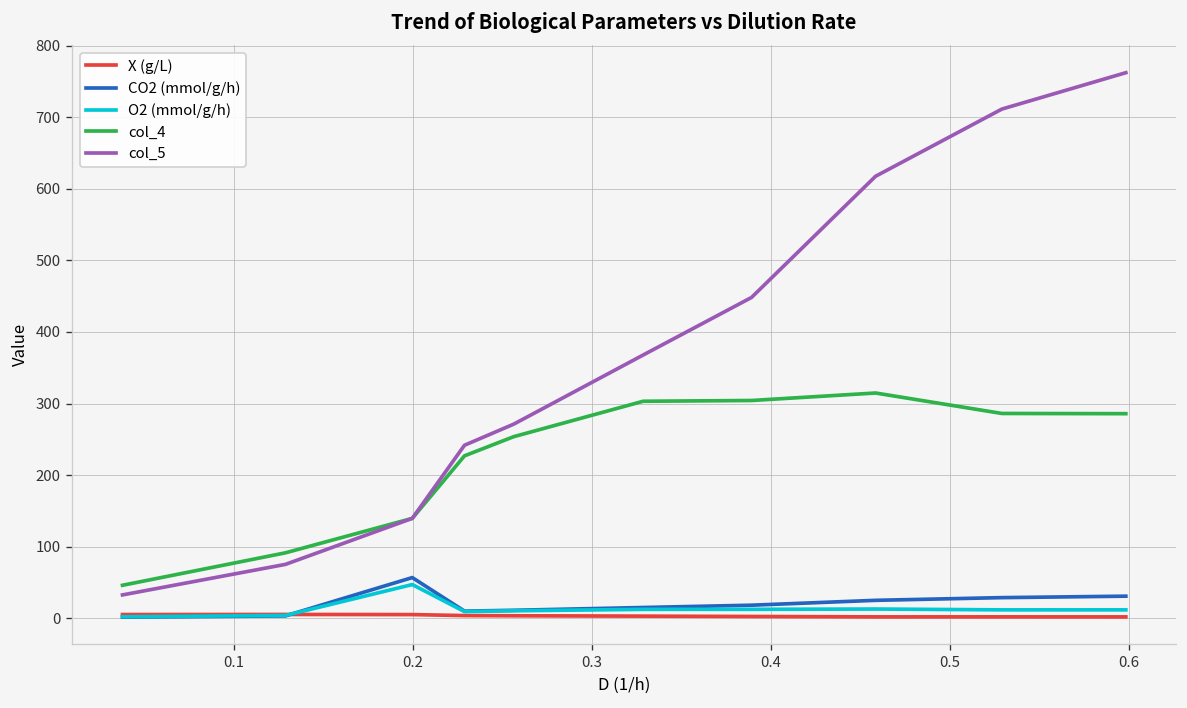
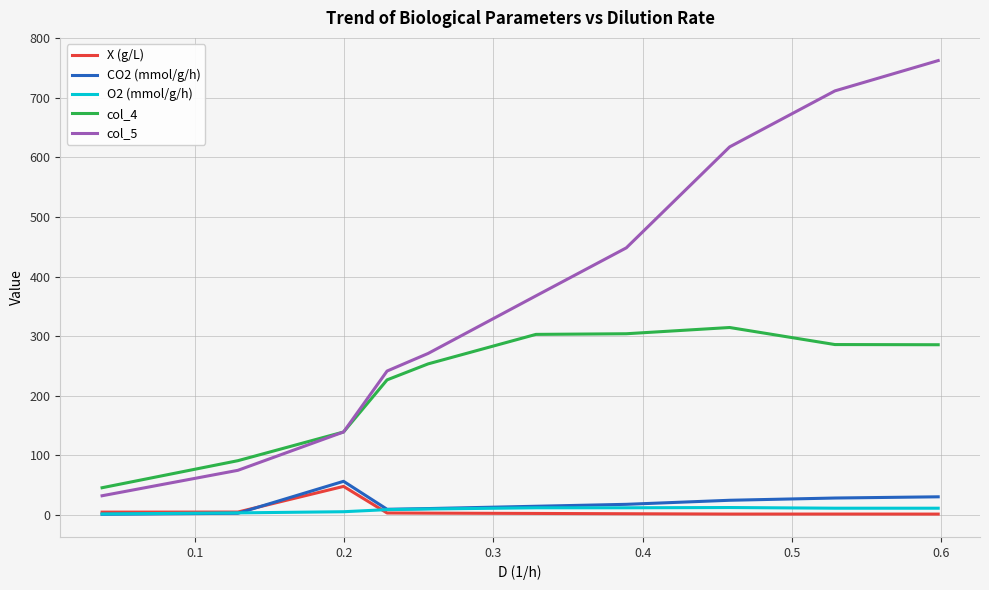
  {
    "X (g/L)": {
-     "0.2": 0
+     "0.2": 50
    },
    "CO2 (mmol/g/h)": {
      "0.2": 60
    },
    "O2 (mmol/g/h)": {
-     "0.2": 50
+     "0.2": 10
    }
  }
